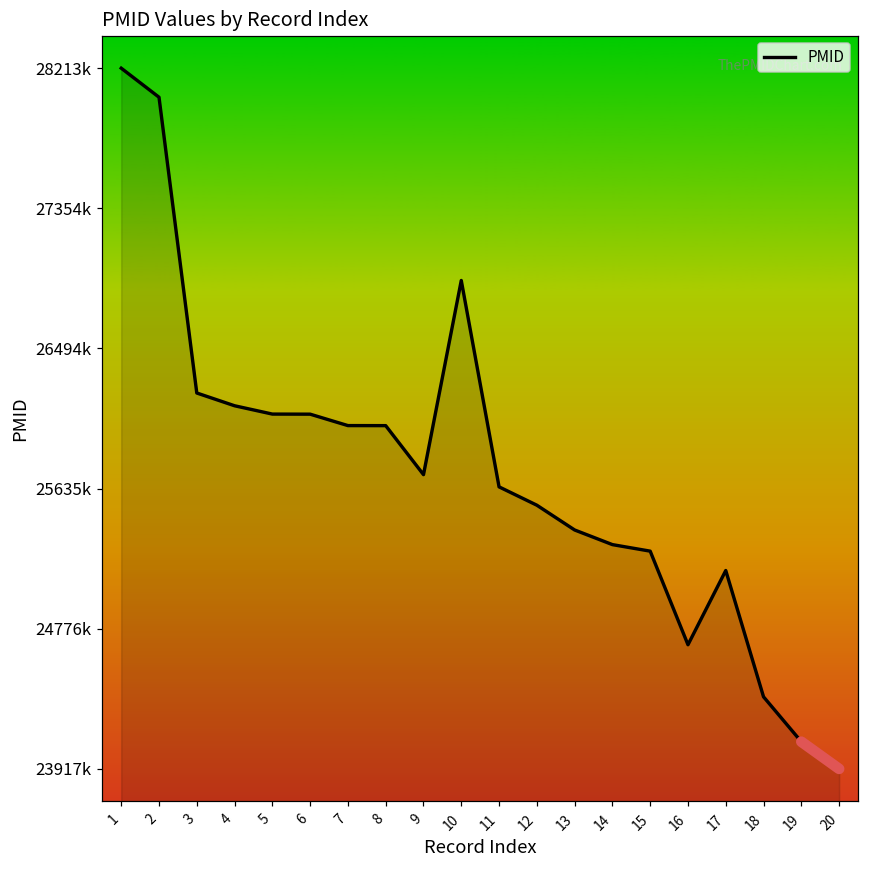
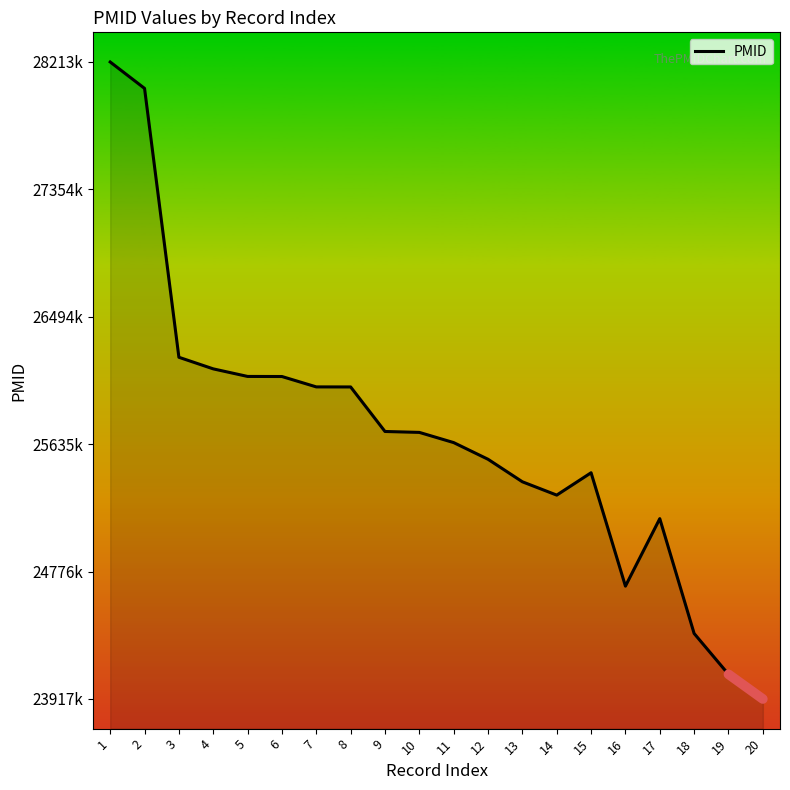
  {
    "PMID": {
      "1": 28210000,
      "2": 28040000,
      "3": 26220000,
      "4": 26140000,
      "5": 26090000,
      "6": 26090000,
      "7": 26020000,
      "8": 26020000,
      "9": 25720000,
-     "10": 26910000,
+     "10": 25720000,
      "11": 25650000,
      "12": 25530000,
      "13": 25380000,
      "14": 25290000,
-     "15": 25250000,
+     "15": 25440000,
      "16": 24680000,
      "17": 25130000,
      "18": 24360000
    }
  }
